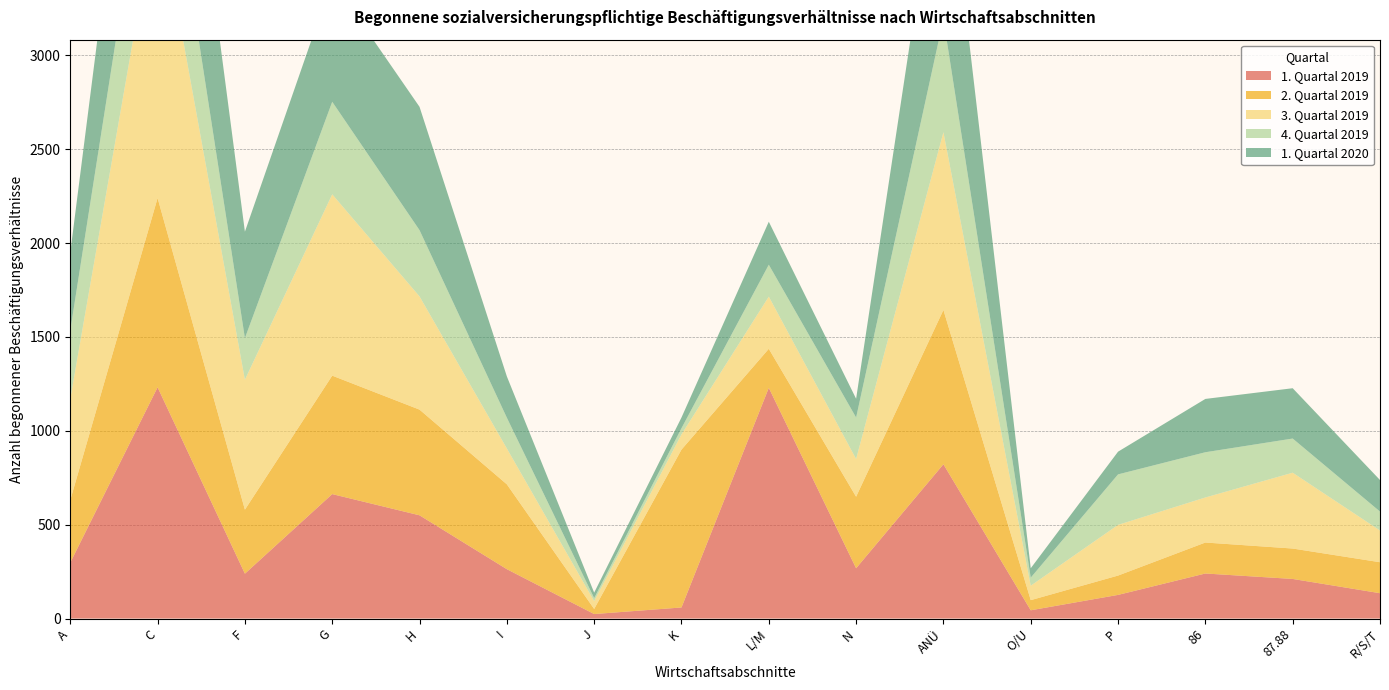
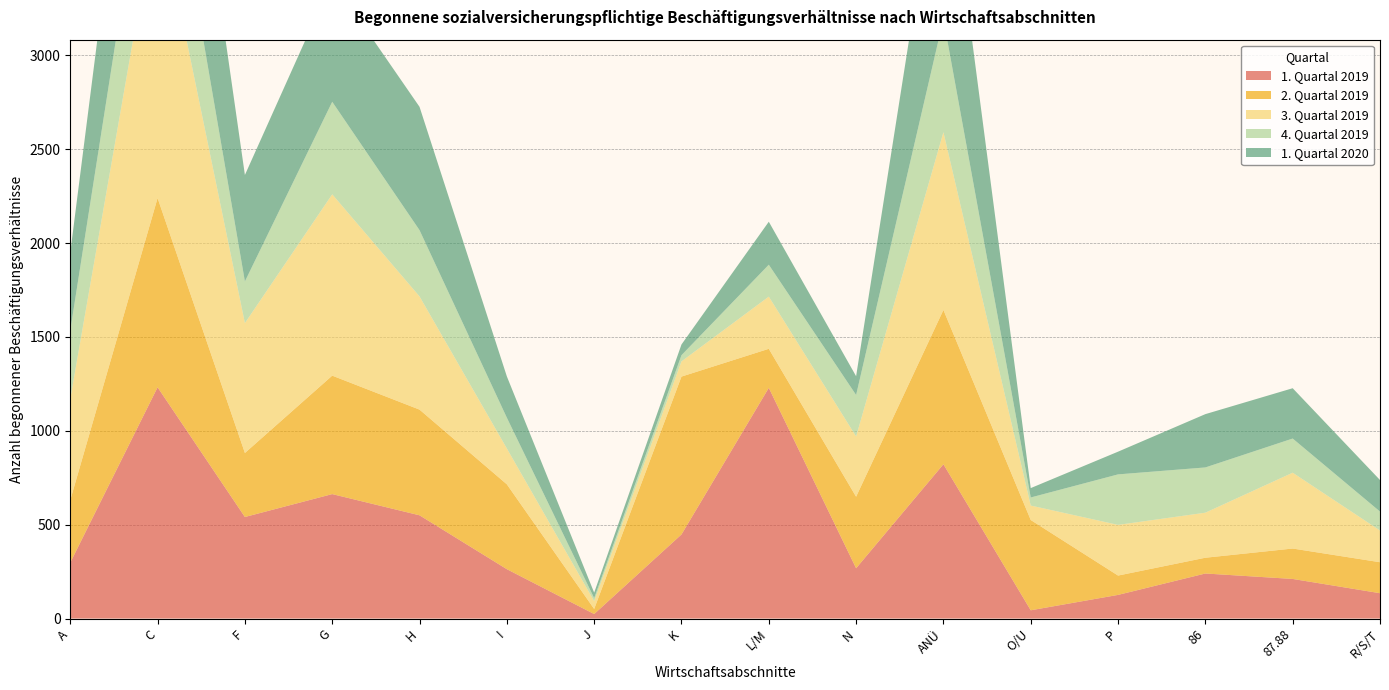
  {
    "1. Quartal 2019": {
      "A": 300,
      "C": 1230,
-     "F": 240,
+     "F": 540,
      "G": 660,
      "H": 550,
      "I": 260,
      "J": 20,
-     "K": 60,
+     "K": 450,
      "L/M": 1230,
      "N": 270,
      "ANÜ": 820,
      "O/U": 40,
      "P": 130,
      "86": 240,
      "87.88": 210,
      "R/S/T": 140
    },
    "2. Quartal 2019": {
      "A": 330,
      "C": 1010,
      "F": 340,
      "G": 630,
      "H": 560,
      "I": 450,
      "J": 30,
      "K": 840,
      "L/M": 210,
      "N": 380,
      "ANÜ": 820,
-     "O/U": 50,
+     "O/U": 480,
      "P": 100,
-     "86": 170,
+     "86": 80,
      "87.88": 160,
      "R/S/T": 170
    },
    "3. Quartal 2019": {
      "A": 540,
      "F": 690,
      "G": 970,
      "H": 600,
      "I": 190,
      "J": 40,
      "K": 80,
      "L/M": 280,
-     "N": 200,
+     "N": 320,
      "ANÜ": 950,
      "O/U": 80,
      "P": 270,
      "86": 240,
      "87.88": 400,
      "R/S/T": 170
    },
    "4. Quartal 2019": {
      "A": 370,
      "F": 220,
      "G": 490,
      "H": 350,
      "I": 160,
      "J": 20,
      "K": 30,
      "L/M": 170,
      "N": 220,
      "O/U": 40,
      "P": 270,
      "86": 240,
      "87.88": 180,
      "R/S/T": 100
    },
    "1. Quartal 2020": {
      "A": 420,
      "F": 570,
      "H": 660,
      "I": 220,
      "J": 30,
      "K": 60,
      "L/M": 230,
      "N": 100,
      "O/U": 50,
      "P": 120,
      "86": 280,
      "87.88": 270,
      "R/S/T": 170
    }
  }
